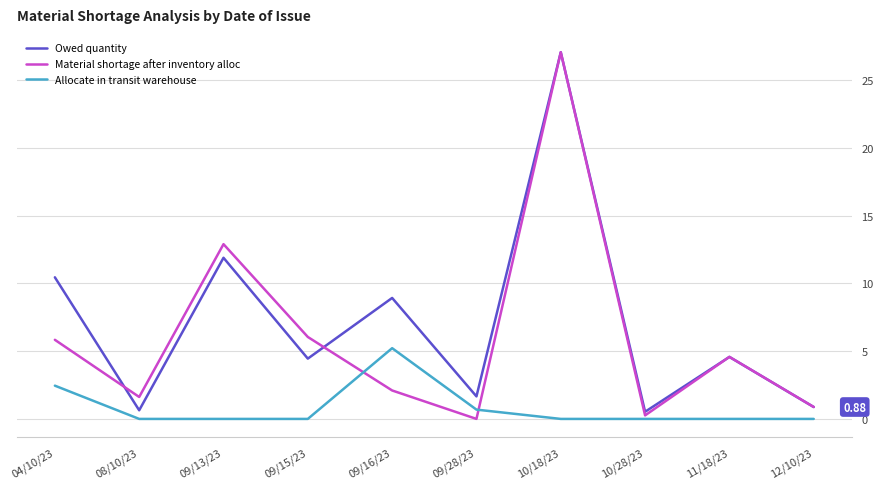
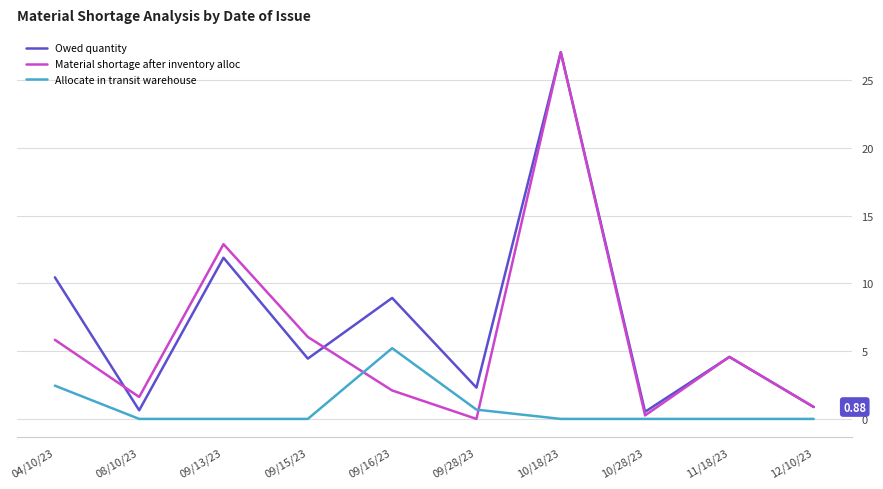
  {
    "Owed quantity": {
      "04/10/23": 10.5,
      "08/10/23": 0.6,
      "09/13/23": 11.9,
      "09/15/23": 4.5,
      "09/16/23": 8.9,
-     "09/28/23": 1.7,
+     "09/28/23": 2.3,
      "10/28/23": 0.5
    },
    "Material shortage after inventory alloc": {
      "04/10/23": 5.8,
      "08/10/23": 1.6,
      "09/13/23": 12.9,
      "09/15/23": 6.1,
      "09/16/23": 2.1,
      "09/28/23": 0.0,
      "10/28/23": 0.3
    },
    "Allocate in transit warehouse": {
      "04/10/23": 2.5,
      "08/10/23": 0.0,
      "09/13/23": 0.0,
      "09/15/23": 0.0,
      "09/16/23": 5.2,
      "09/28/23": 0.7,
      "10/18/23": 0.0,
      "10/28/23": 0.0,
      "11/18/23": 0.0,
      "12/10/23": 0.0
    }
  }
